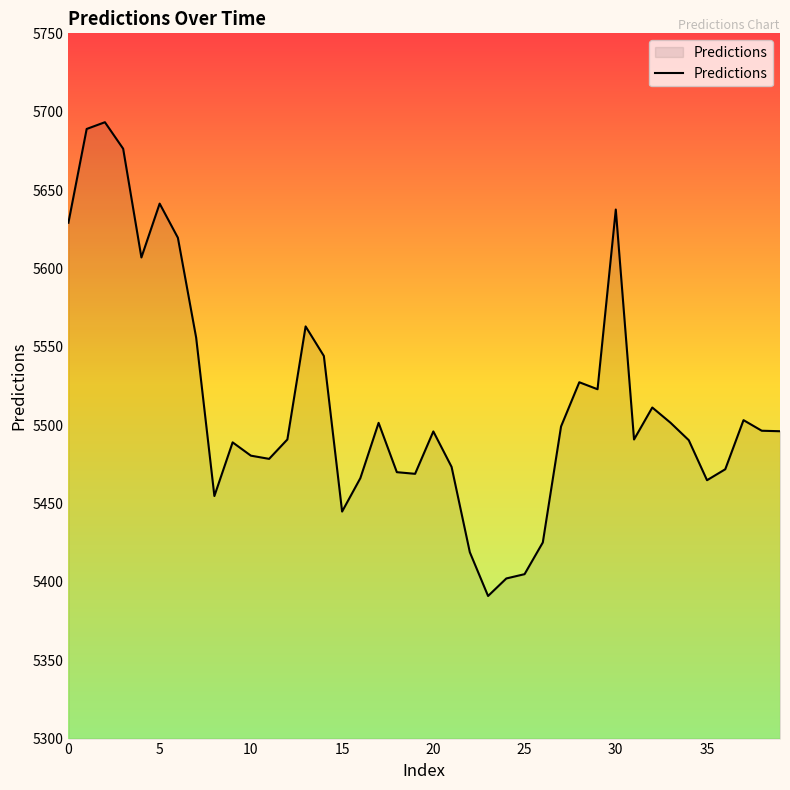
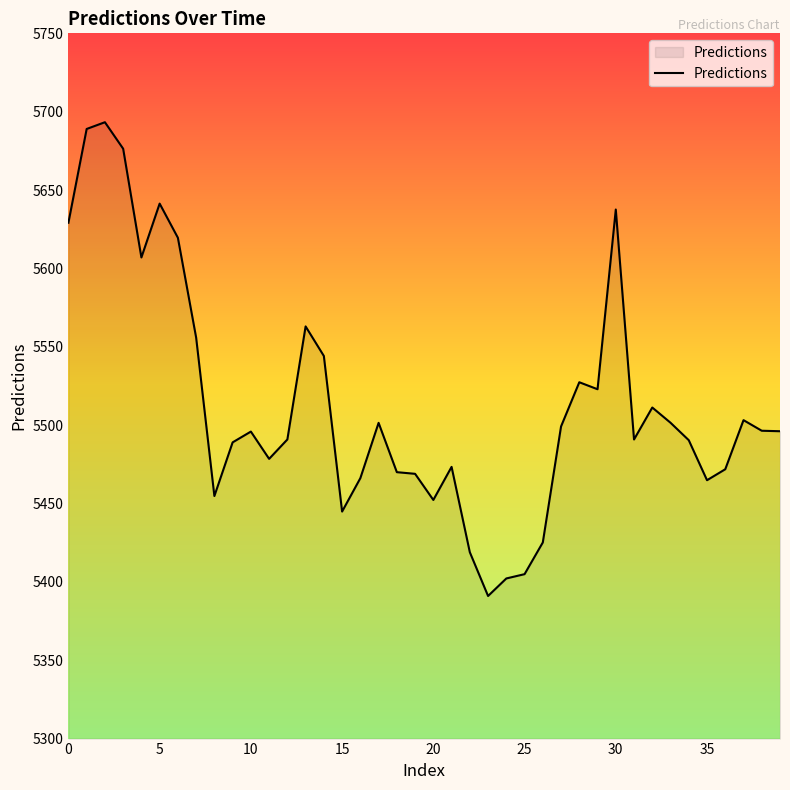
  {
    "0": 5629,
    "5": 5641,
-   "10": 5481,
+   "10": 5496,
    "15": 5445,
-   "20": 5496,
+   "20": 5452,
    "25": 5405,
    "30": 5638,
    "35": 5465
  }
